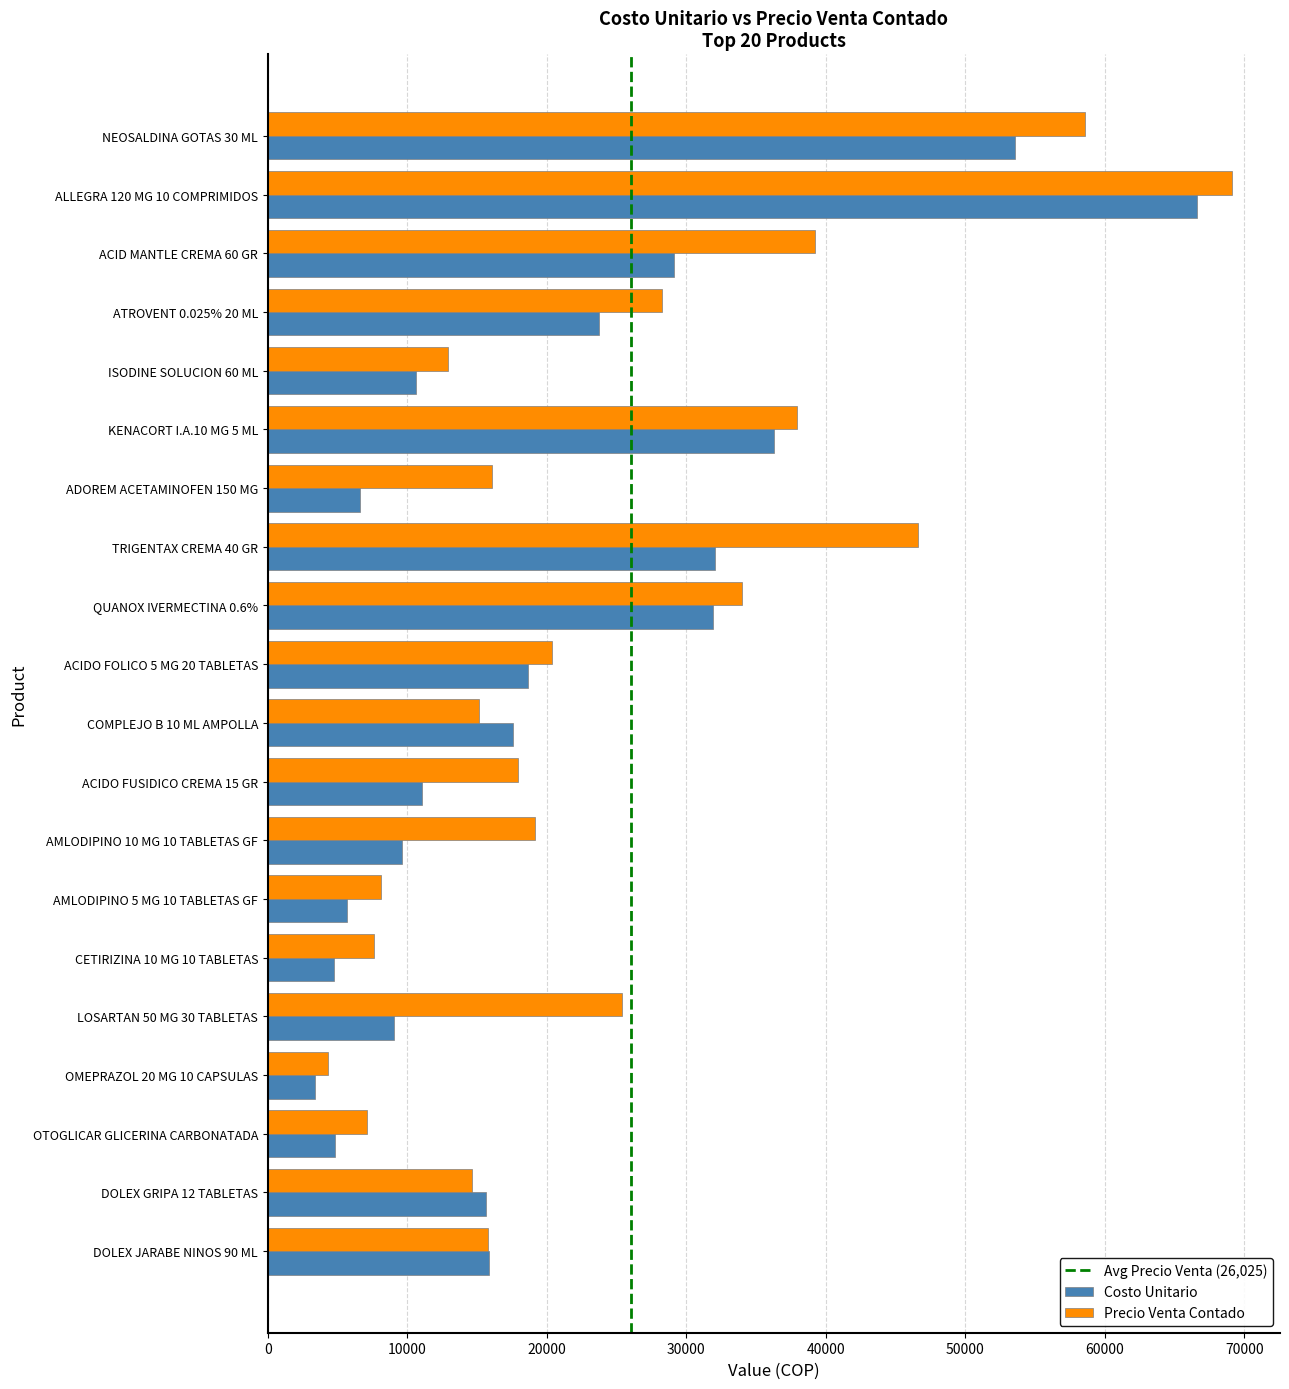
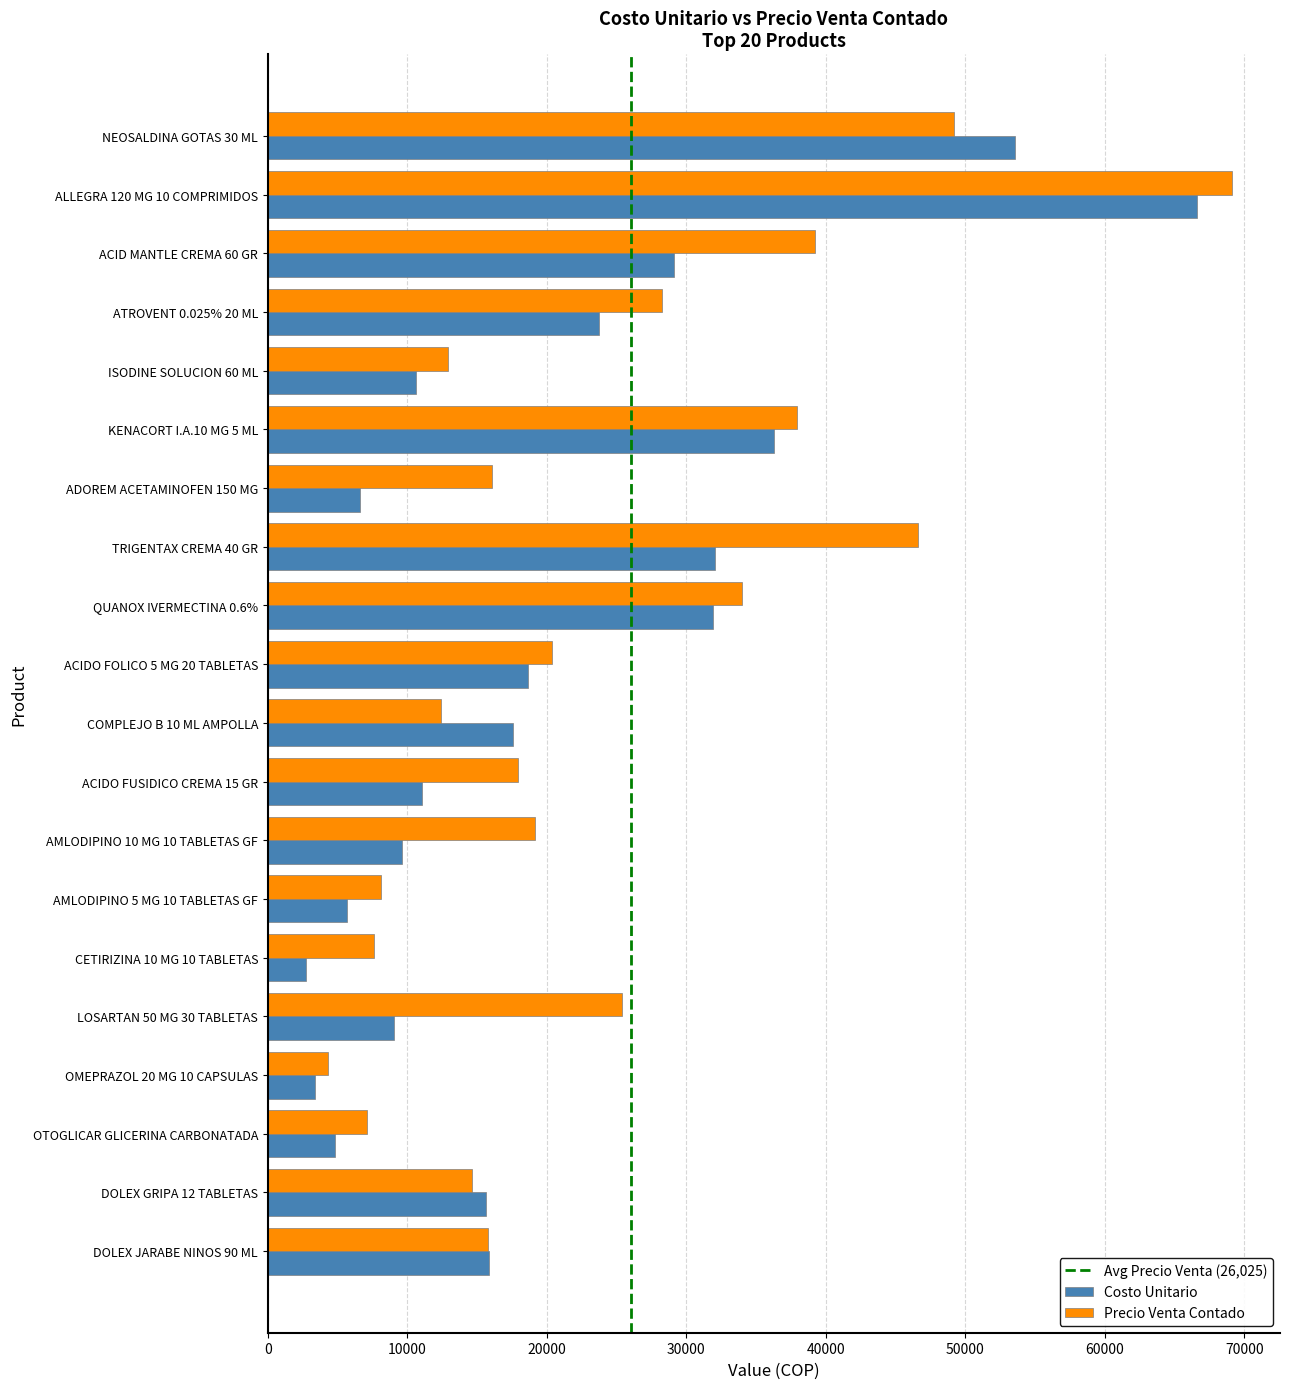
  {
    "Costo Unitario": {
      "NEOSALDINA GOTAS 30 ML": 53600,
      "ALLEGRA 120 MG 10 COMPRIMIDOS": 66600,
      "ACID MANTLE CREMA 60 GR": 29100,
      "ATROVENT 0.025% 20 ML": 23800,
      "ISODINE SOLUCION 60 ML": 10600,
      "KENACORT I.A.10 MG 5 ML": 36300,
      "ADOREM ACETAMINOFEN 150 MG": 6600,
      "TRIGENTAX CREMA 40 GR": 32000,
      "QUANOX IVERMECTINA 0.6%": 31900,
      "ACIDO FOLICO 5 MG 20 TABLETAS": 18700,
      "COMPLEJO B 10 ML AMPOLLA": 17600,
      "ACIDO FUSIDICO CREMA 15 GR": 11000,
      "AMLODIPINO 10 MG 10 TABLETAS GF": 9700,
      "AMLODIPINO 5 MG 10 TABLETAS GF": 5700,
-     "CETIRIZINA 10 MG 10 TABLETAS": 4700,
+     "CETIRIZINA 10 MG 10 TABLETAS": 2700,
      "LOSARTAN 50 MG 30 TABLETAS": 9000,
      "OMEPRAZOL 20 MG 10 CAPSULAS": 3400,
      "OTOGLICAR GLICERINA CARBONATADA": 4900,
      "DOLEX GRIPA 12 TABLETAS": 15700,
      "DOLEX JARABE NINOS 90 ML": 15900
    },
    "Precio Venta Contado": {
-     "NEOSALDINA GOTAS 30 ML": 58600,
+     "NEOSALDINA GOTAS 30 ML": 49200,
      "ALLEGRA 120 MG 10 COMPRIMIDOS": 69100,
      "ACID MANTLE CREMA 60 GR": 39200,
      "ATROVENT 0.025% 20 ML": 28300,
      "ISODINE SOLUCION 60 ML": 12900,
      "KENACORT I.A.10 MG 5 ML": 37900,
      "ADOREM ACETAMINOFEN 150 MG": 16100,
      "TRIGENTAX CREMA 40 GR": 46600,
      "QUANOX IVERMECTINA 0.6%": 34000,
      "ACIDO FOLICO 5 MG 20 TABLETAS": 20400,
-     "COMPLEJO B 10 ML AMPOLLA": 15100,
+     "COMPLEJO B 10 ML AMPOLLA": 12400,
      "ACIDO FUSIDICO CREMA 15 GR": 17900,
      "AMLODIPINO 10 MG 10 TABLETAS GF": 19200,
      "AMLODIPINO 5 MG 10 TABLETAS GF": 8100,
      "CETIRIZINA 10 MG 10 TABLETAS": 7600,
      "LOSARTAN 50 MG 30 TABLETAS": 25400,
      "OMEPRAZOL 20 MG 10 CAPSULAS": 4300,
      "OTOGLICAR GLICERINA CARBONATADA": 7100,
      "DOLEX GRIPA 12 TABLETAS": 14600,
      "DOLEX JARABE NINOS 90 ML": 15800
    }
  }
